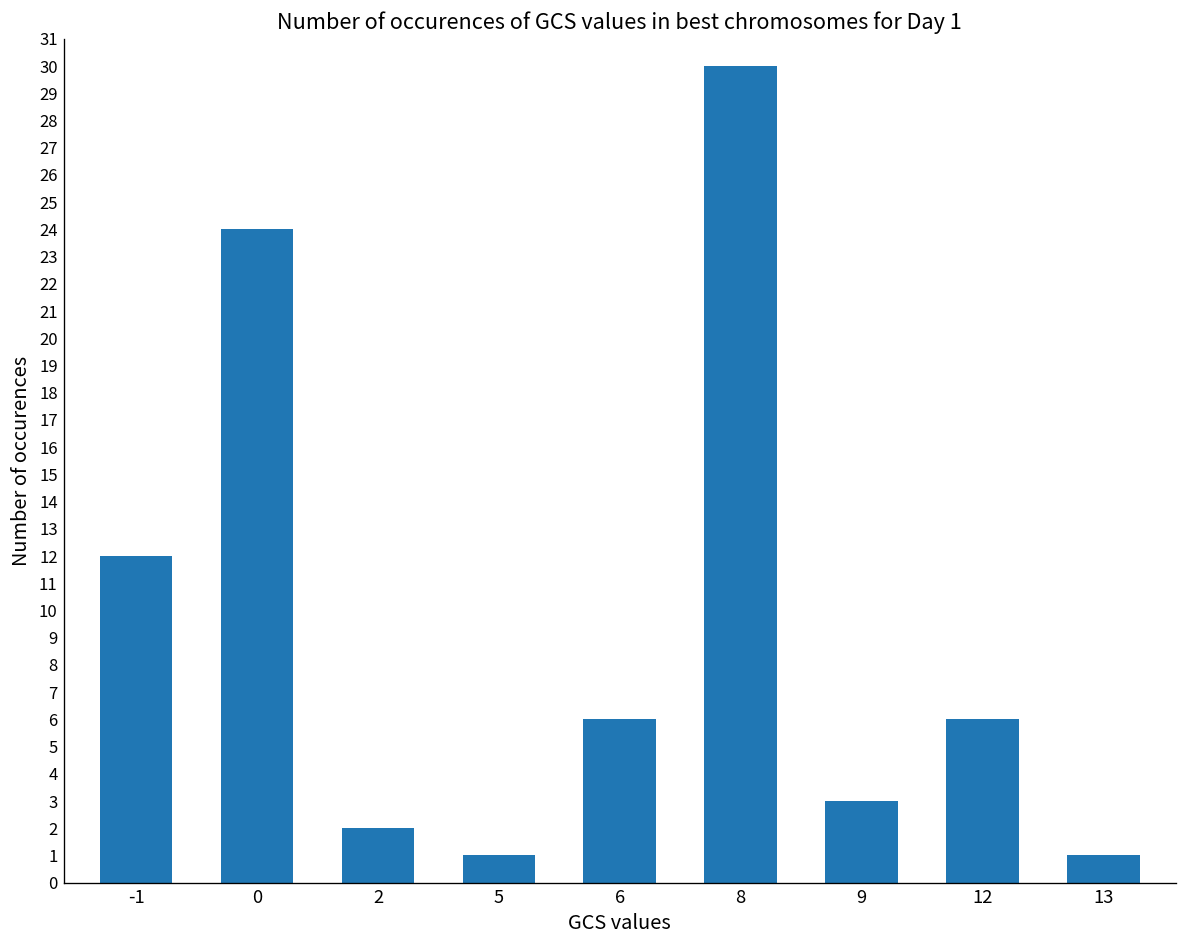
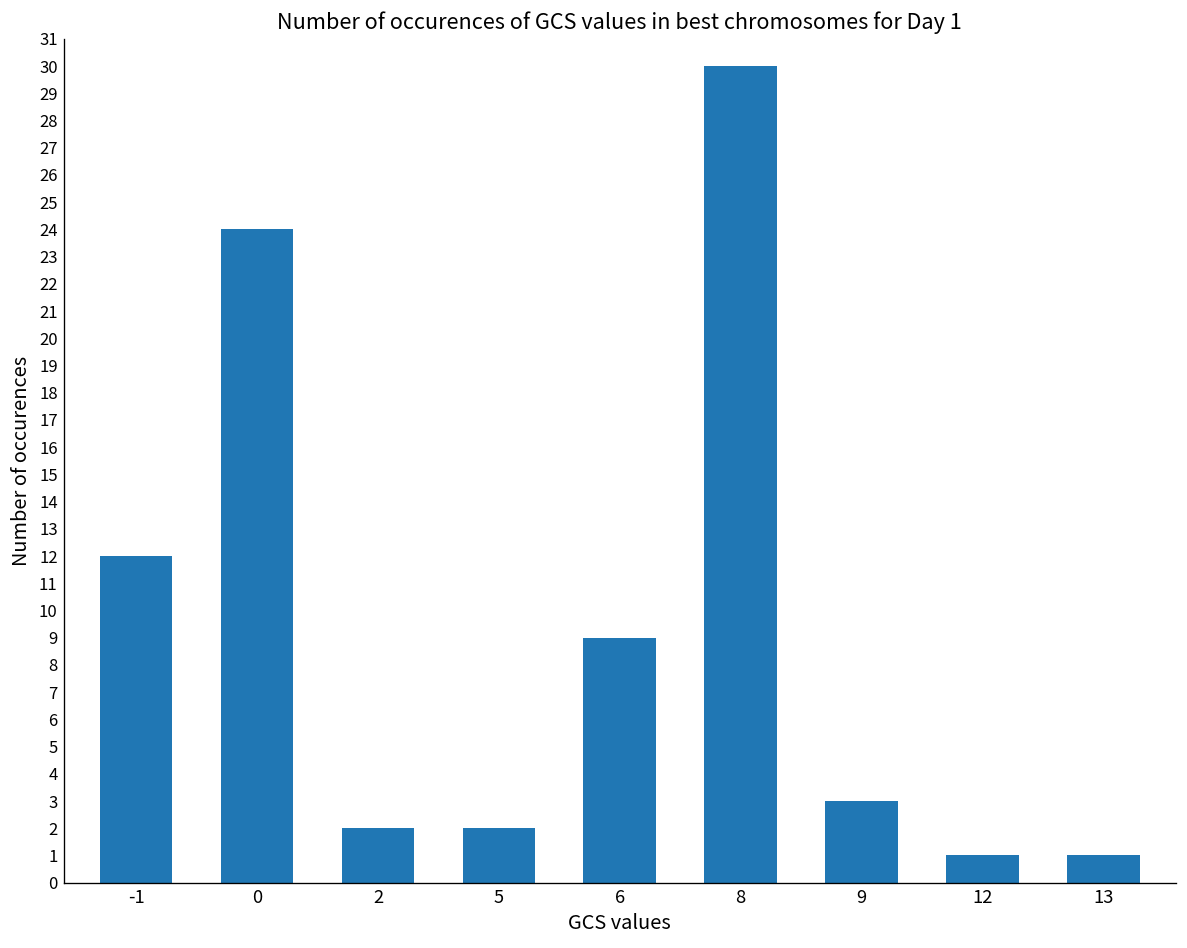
  {
    "-1": 12,
    "0": 24,
    "2": 2,
-   "5": 1,
-   "6": 6,
+   "5": 2,
+   "6": 9,
    "8": 30,
    "9": 3,
-   "12": 6,
+   "12": 1,
    "13": 1
  }
